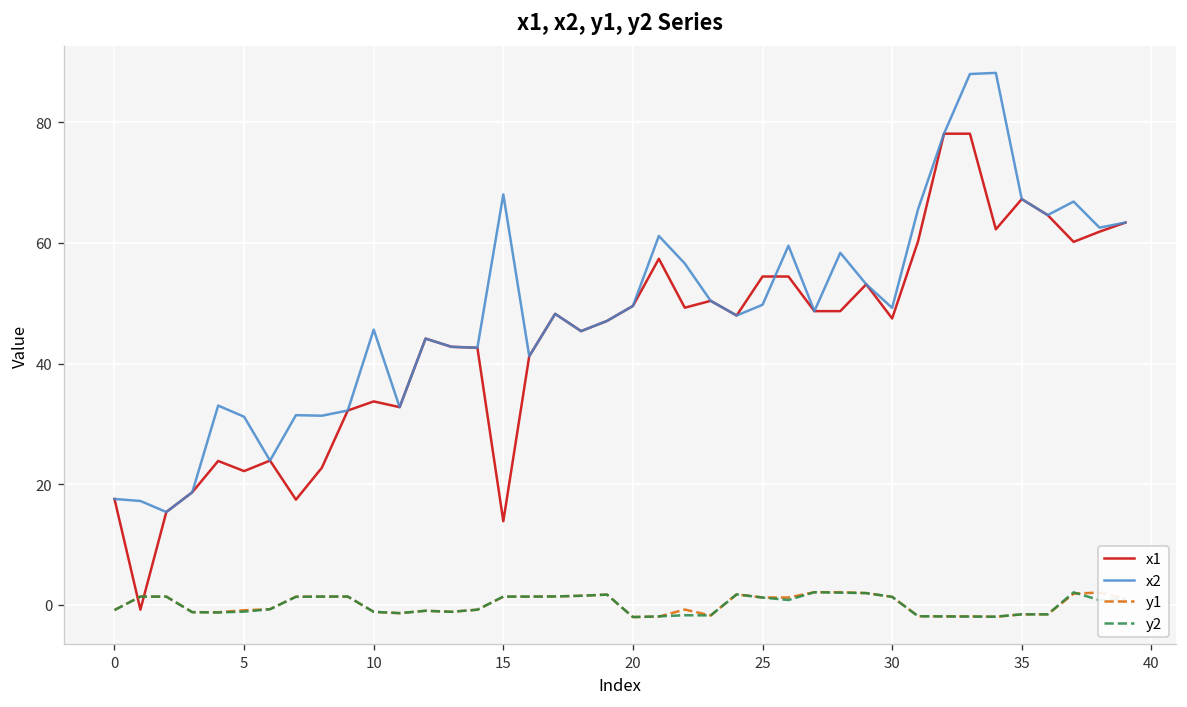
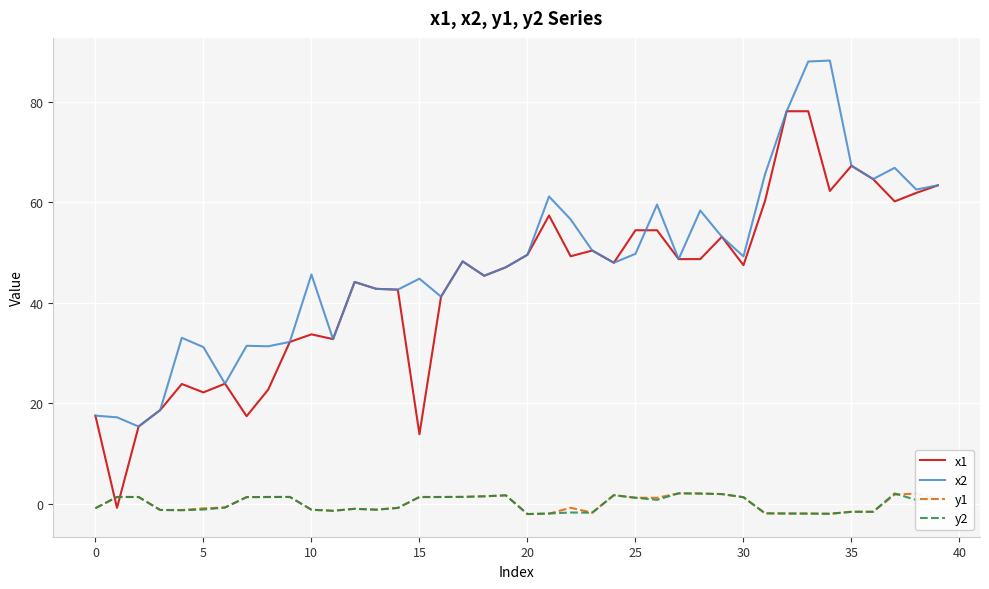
  {
    "x1": {
      "5": 22,
      "10": 34,
      "15": 14,
      "25": 54,
      "30": 47
    },
    "x2": {
      "5": 31,
      "10": 46,
-     "15": 68,
+     "15": 45,
      "25": 50,
      "30": 49
    }
  }
